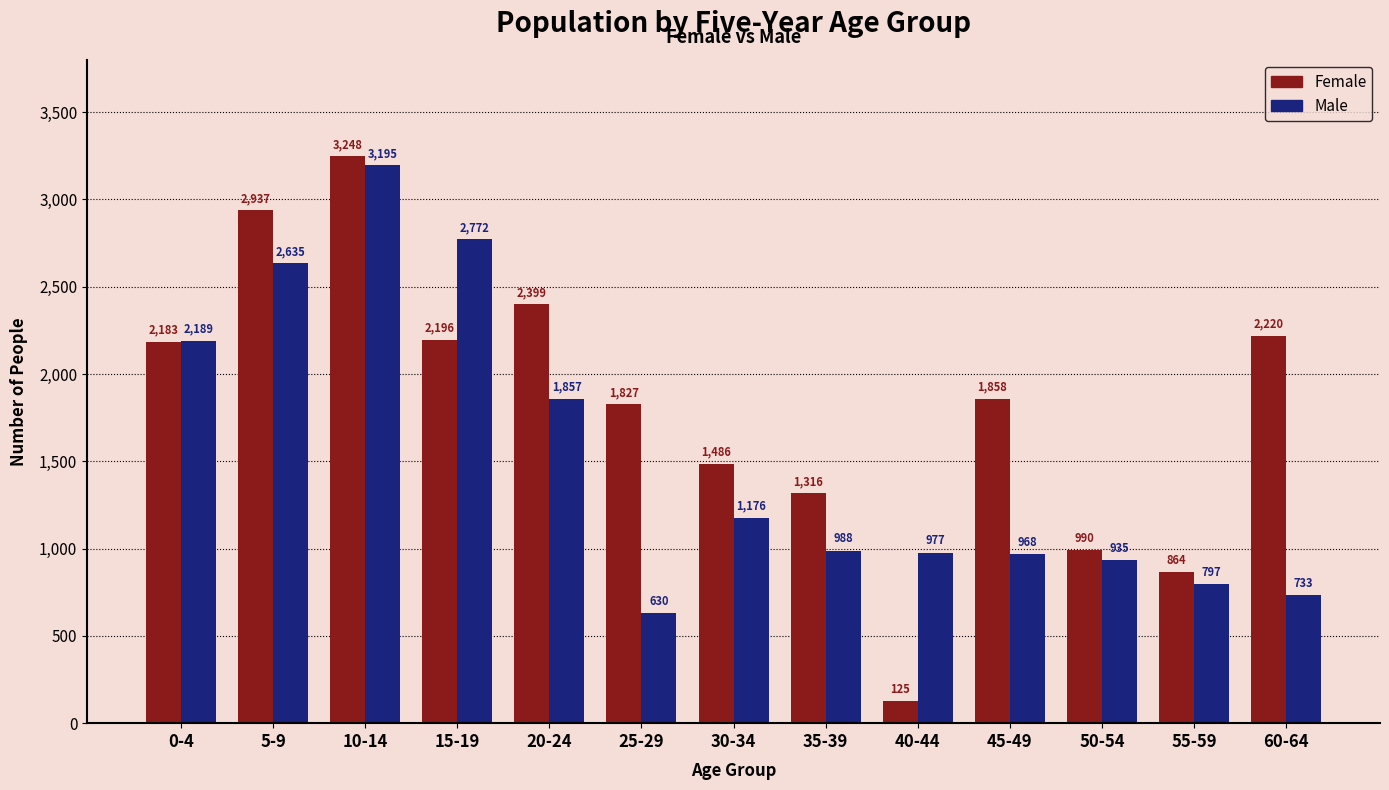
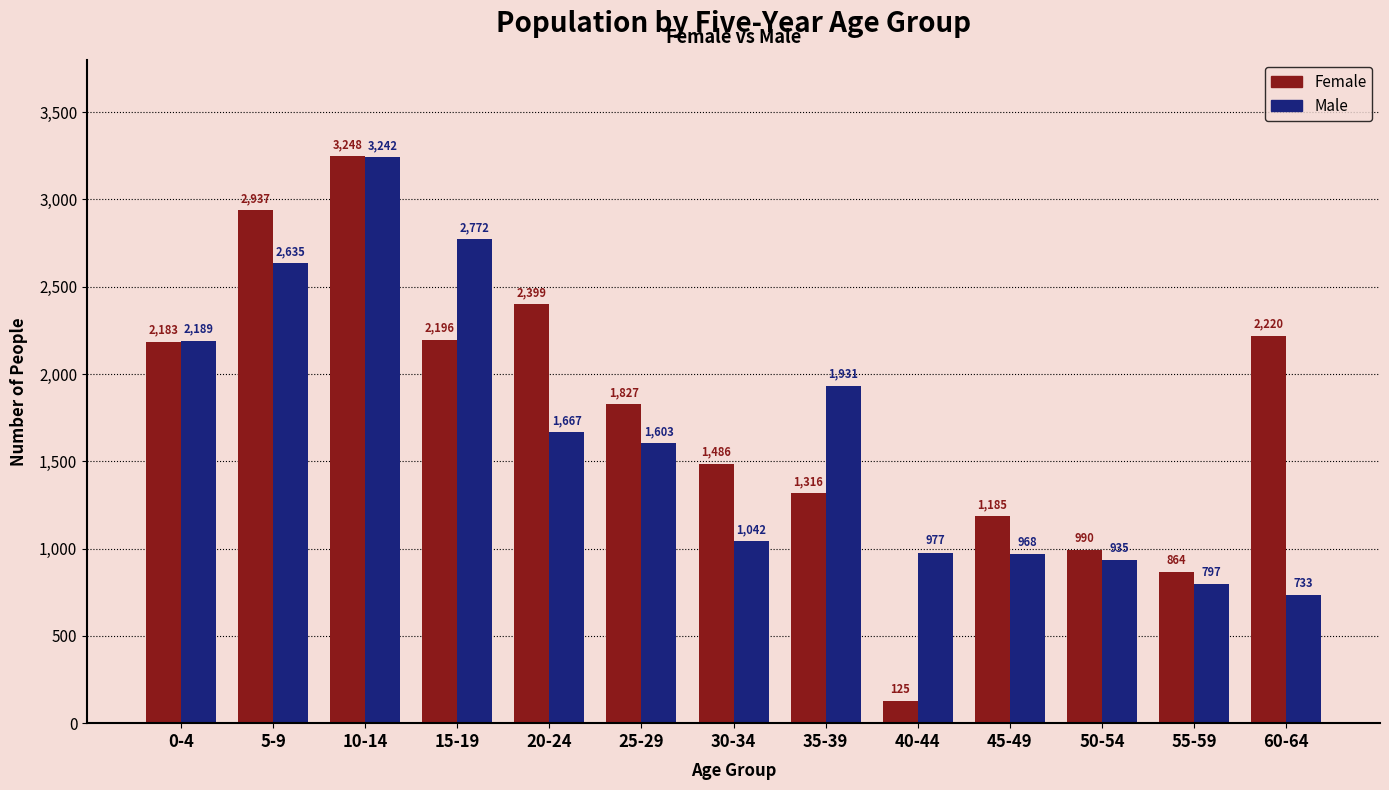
  {
    "Female": {
      "0-4": "2,183",
      "5-9": "2,937",
      "10-14": "3,248",
      "15-19": "2,196",
      "20-24": "2,399",
      "25-29": "1,827",
      "30-34": "1,486",
      "35-39": "1,316",
      "40-44": "125",
-     "45-49": "1,858",
+     "45-49": "1,185",
      "50-54": "990",
      "55-59": "864",
      "60-64": "2,220"
    },
    "Male": {
      "0-4": "2,189",
      "5-9": "2,635",
-     "10-14": "3,195",
+     "10-14": "3,242",
      "15-19": "2,772",
-     "20-24": "1,857",
-     "25-29": "630",
-     "30-34": "1,176",
-     "35-39": "988",
+     "20-24": "1,667",
+     "25-29": "1,603",
+     "30-34": "1,042",
+     "35-39": "1,931",
      "40-44": "977",
      "45-49": "968",
      "50-54": "935",
      "55-59": "797",
      "60-64": "733"
    }
  }
